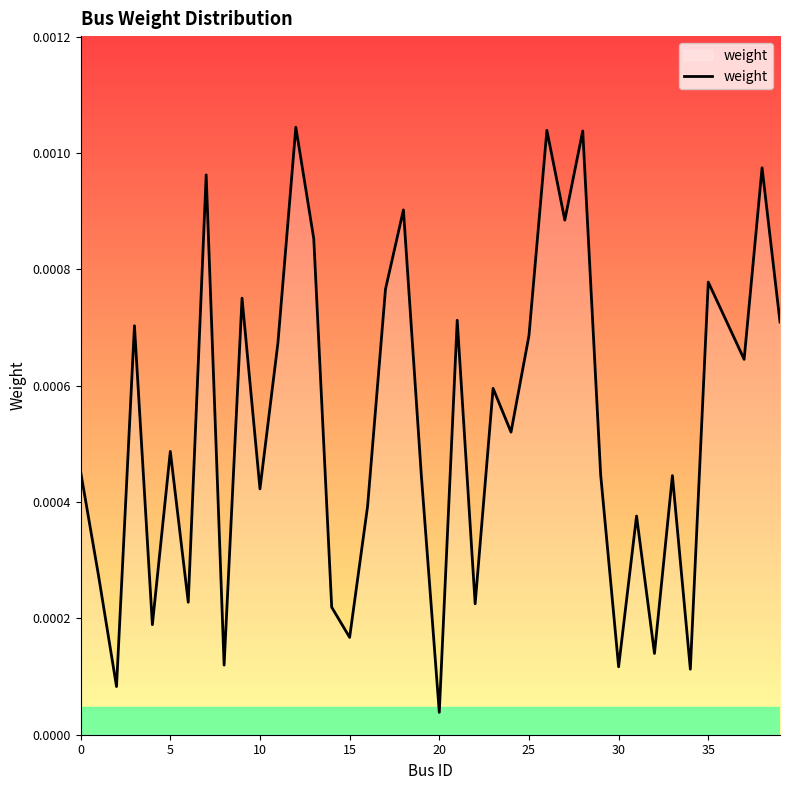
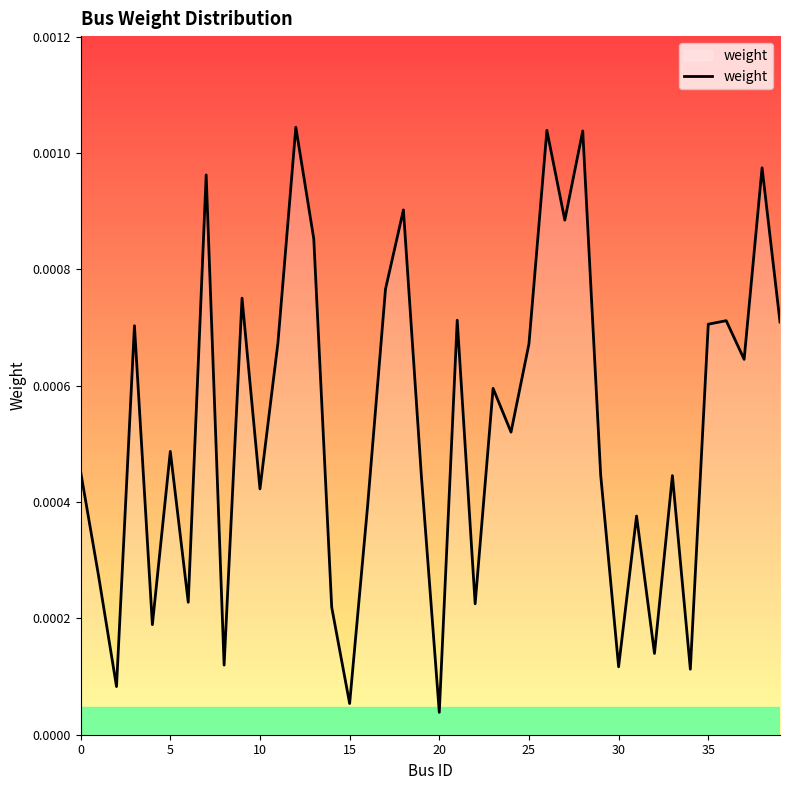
  {
    "0": 0.00045,
    "5": 0.00049,
    "10": 0.00042,
-   "15": 0.00017,
-   "25": 0.00069,
+   "15": 0.00005,
+   "25": 0.00067,
    "30": 0.00012,
-   "35": 0.00078
+   "35": 0.00071
  }
